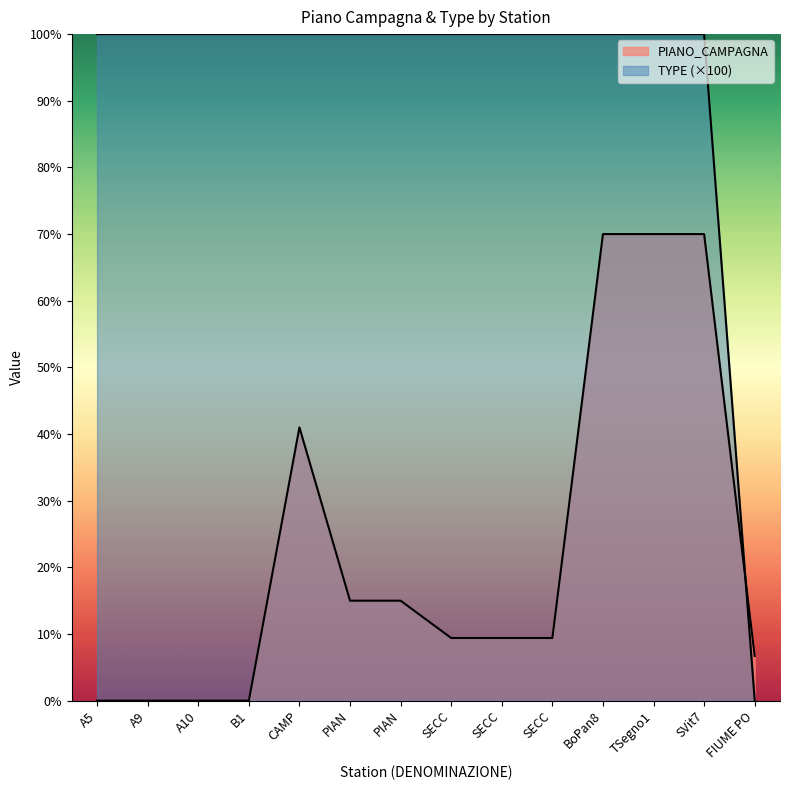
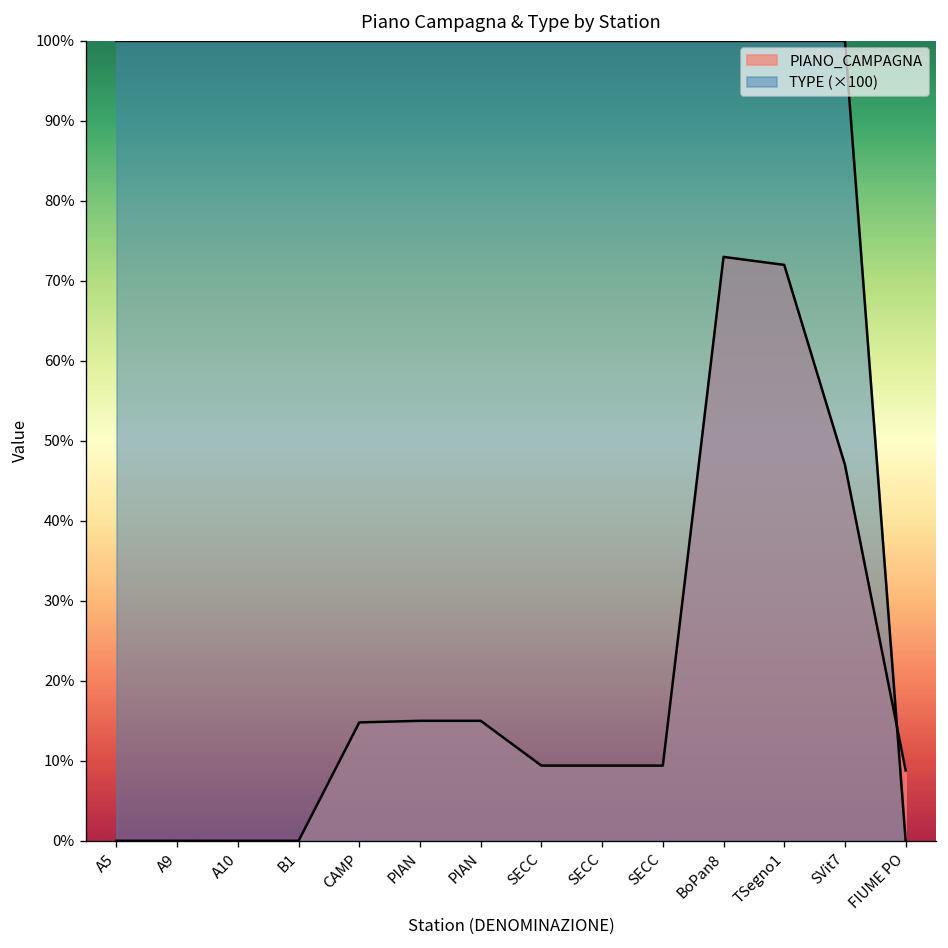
  {
    "PIANO_CAMPAGNA": {
      "A5": "0%",
      "A9": "0%",
      "A10": "0%",
      "B1": "0%",
-     "CAMP": "41%",
-     "BoPan8": "70%",
-     "TSegno1": "70%",
-     "SVit7": "70%",
-     "FIUME PO": "7%"
+     "CAMP": "15%",
+     "BoPan8": "73%",
+     "TSegno1": "72%",
+     "SVit7": "47%",
+     "FIUME PO": "9%"
    },
    "TYPE (×100)": {
      "A5": "100%",
      "A9": "100%",
      "A10": "100%",
      "B1": "100%",
      "CAMP": "100%",
      "BoPan8": "100%",
      "TSegno1": "100%",
      "SVit7": "100%",
      "FIUME PO": "0%"
    }
  }
